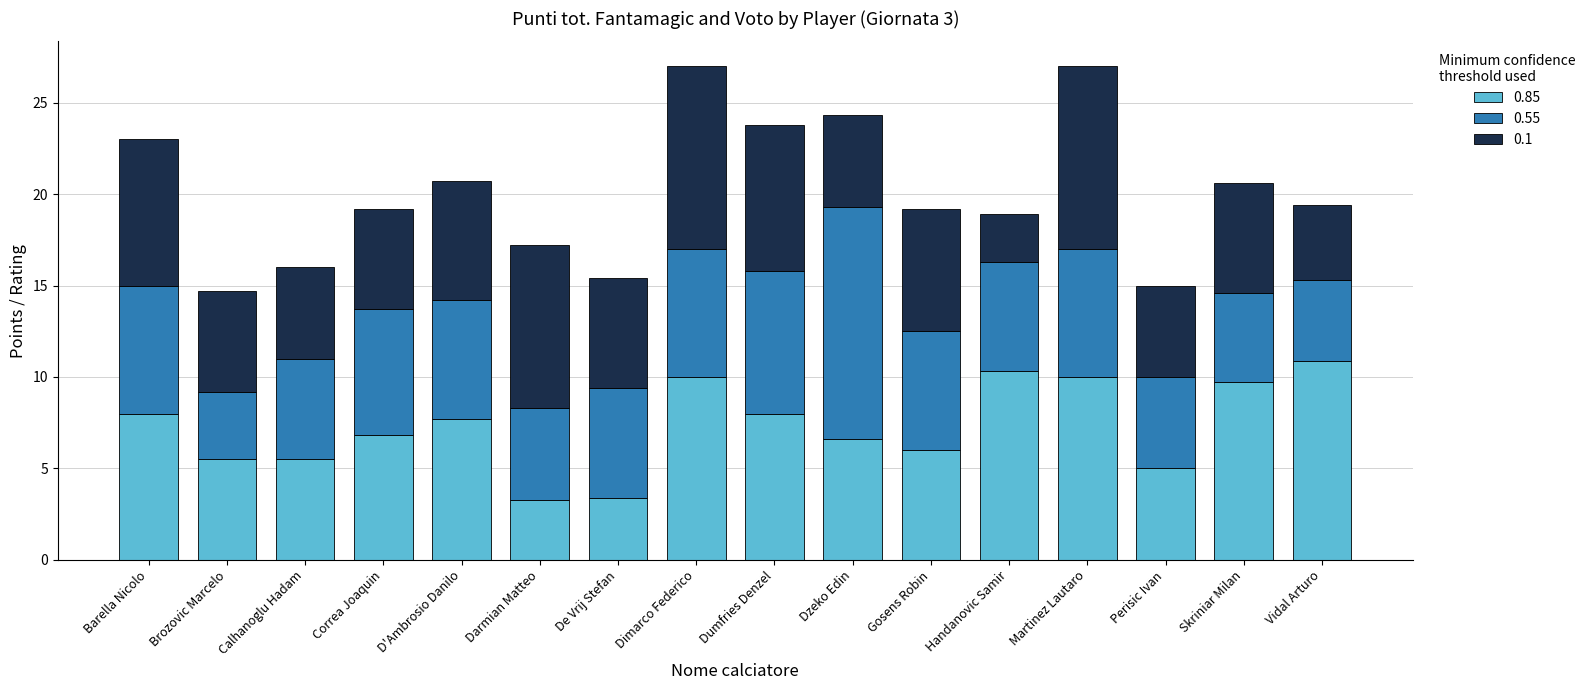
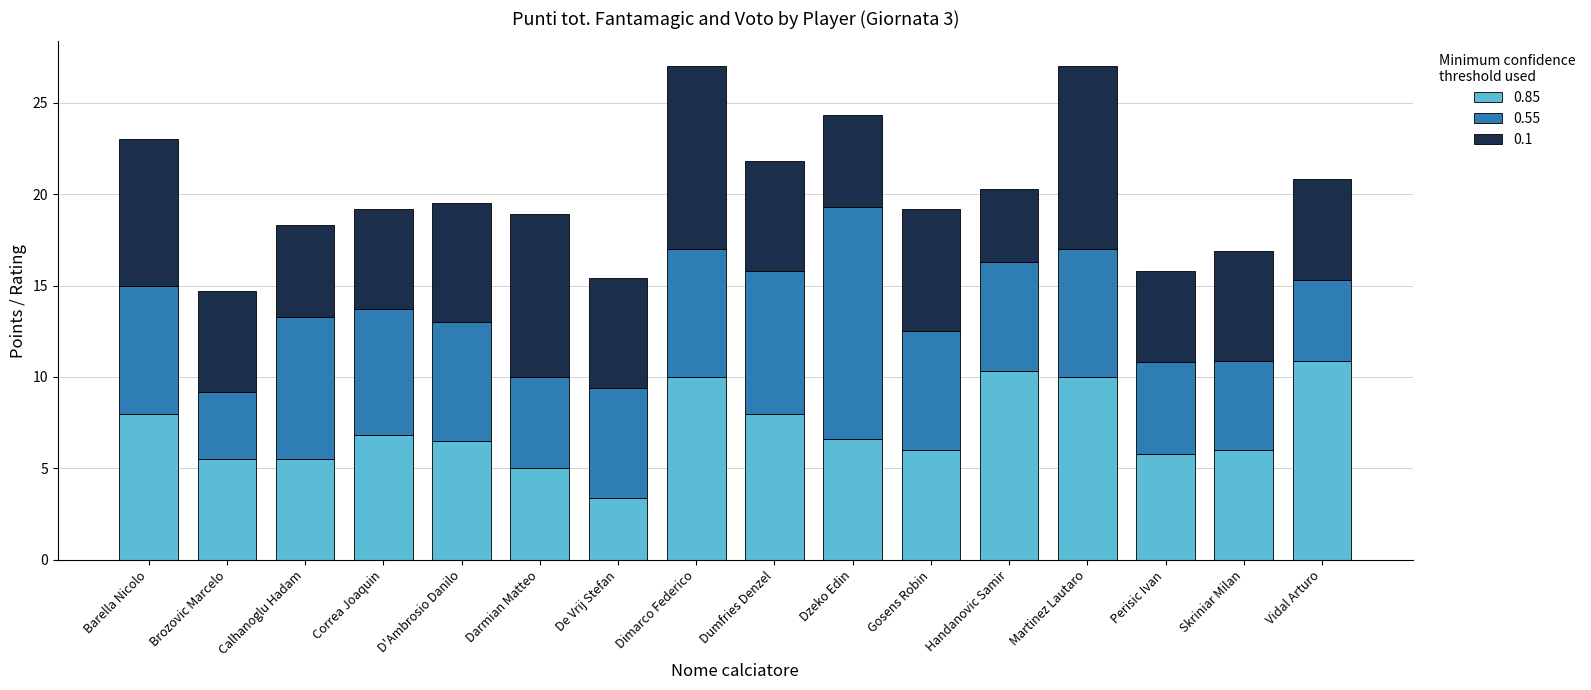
  {
    "0.85": {
      "Barella Nicolo": 8.0,
      "Brozovic Marcelo": 5.5,
      "Calhanoglu Hadam": 5.5,
      "Correa Joaquin": 6.8,
-     "D'Ambrosio Danilo": 7.7,
-     "Darmian Matteo": 3.3,
+     "D'Ambrosio Danilo": 6.5,
+     "Darmian Matteo": 5.0,
      "De Vrij Stefan": 3.4,
      "Dimarco Federico": 10.0,
      "Dumfries Denzel": 8.0,
      "Dzeko Edin": 6.6,
      "Gosens Robin": 6.0,
      "Handanovic Samir": 10.3,
      "Martinez Lautaro": 10.0,
-     "Perisic Ivan": 5.0,
-     "Skriniar Milan": 9.7,
+     "Perisic Ivan": 5.8,
+     "Skriniar Milan": 6.0,
      "Vidal Arturo": 10.9
    },
    "0.55": {
      "Barella Nicolo": 7.0,
      "Brozovic Marcelo": 3.7,
-     "Calhanoglu Hadam": 5.5,
+     "Calhanoglu Hadam": 7.8,
      "Correa Joaquin": 6.9,
      "D'Ambrosio Danilo": 6.5,
      "Darmian Matteo": 5.0,
      "De Vrij Stefan": 6.0,
      "Dimarco Federico": 7.0,
      "Dumfries Denzel": 7.8,
      "Dzeko Edin": 12.7,
      "Gosens Robin": 6.5,
      "Handanovic Samir": 6.0,
      "Martinez Lautaro": 7.0,
      "Perisic Ivan": 5.0,
      "Skriniar Milan": 4.9,
      "Vidal Arturo": 4.4
    },
    "0.1": {
      "Barella Nicolo": 8.0,
      "Brozovic Marcelo": 5.5,
      "Calhanoglu Hadam": 5.0,
      "Correa Joaquin": 5.5,
      "D'Ambrosio Danilo": 6.5,
      "Darmian Matteo": 8.9,
      "De Vrij Stefan": 6.0,
      "Dimarco Federico": 10.0,
-     "Dumfries Denzel": 8,
+     "Dumfries Denzel": 6,
      "Dzeko Edin": 5.0,
      "Gosens Robin": 6.7,
-     "Handanovic Samir": 2.6,
+     "Handanovic Samir": 4.0,
      "Martinez Lautaro": 10.0,
      "Perisic Ivan": 5.0,
      "Skriniar Milan": 6.0,
-     "Vidal Arturo": 4.1
+     "Vidal Arturo": 5.5
    }
  }
